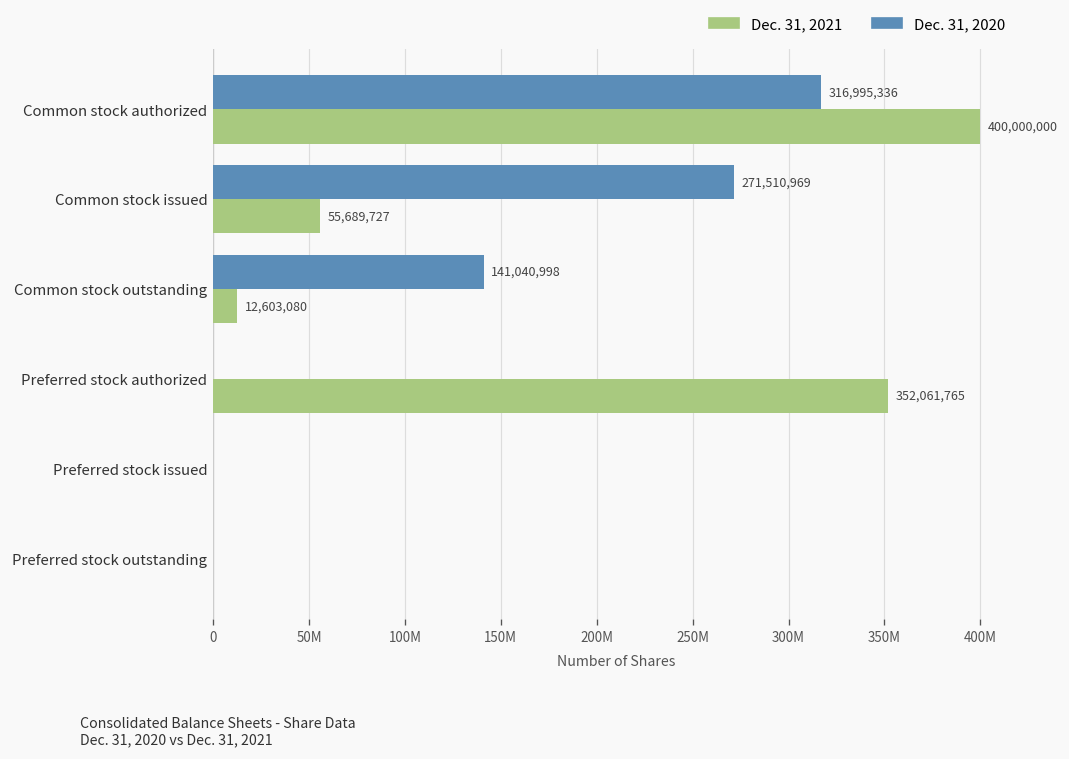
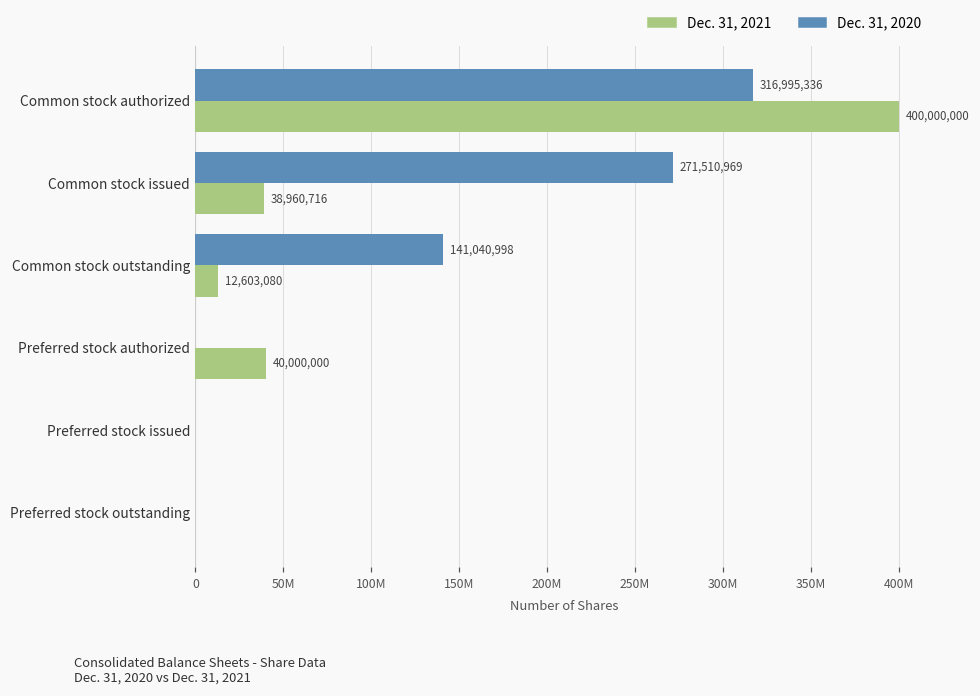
  {
    "Dec. 31, 2021": {
      "Common stock authorized": "400,000,000",
-     "Common stock issued": "55,689,727",
+     "Common stock issued": "38,960,716",
      "Common stock outstanding": "12,603,080",
-     "Preferred stock authorized": "352,061,765"
+     "Preferred stock authorized": "40,000,000"
    },
    "Dec. 31, 2020": {
      "Common stock authorized": "316,995,336",
      "Common stock issued": "271,510,969",
      "Common stock outstanding": "141,040,998"
    }
  }
